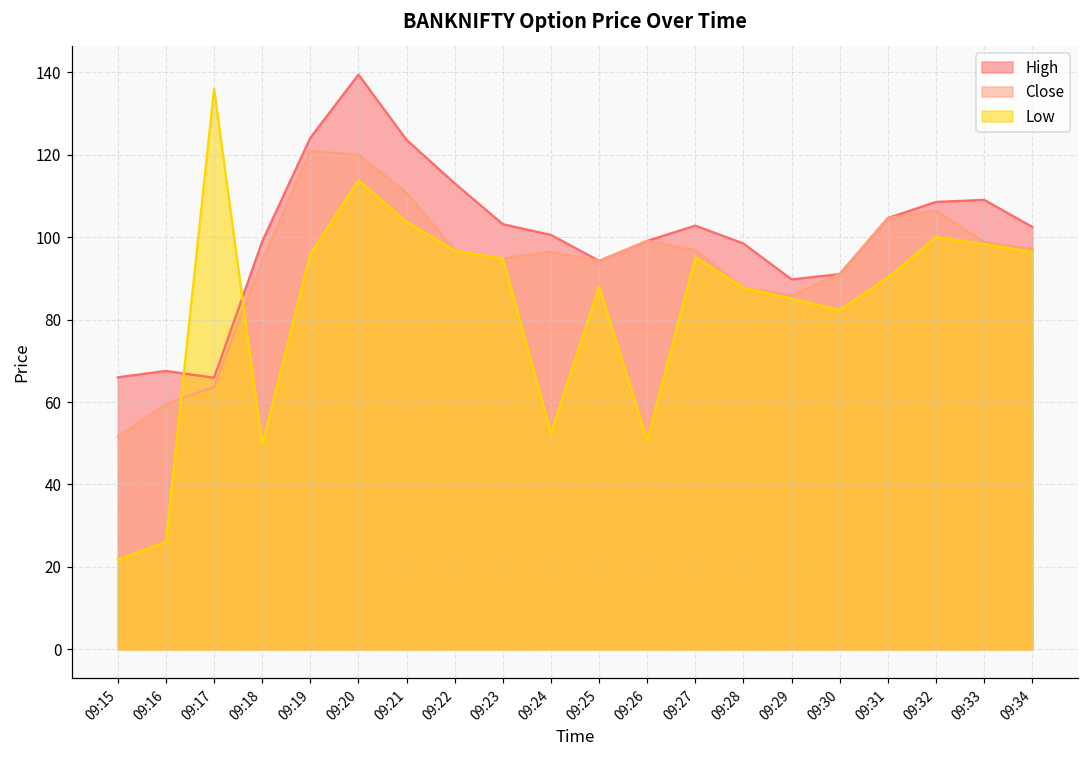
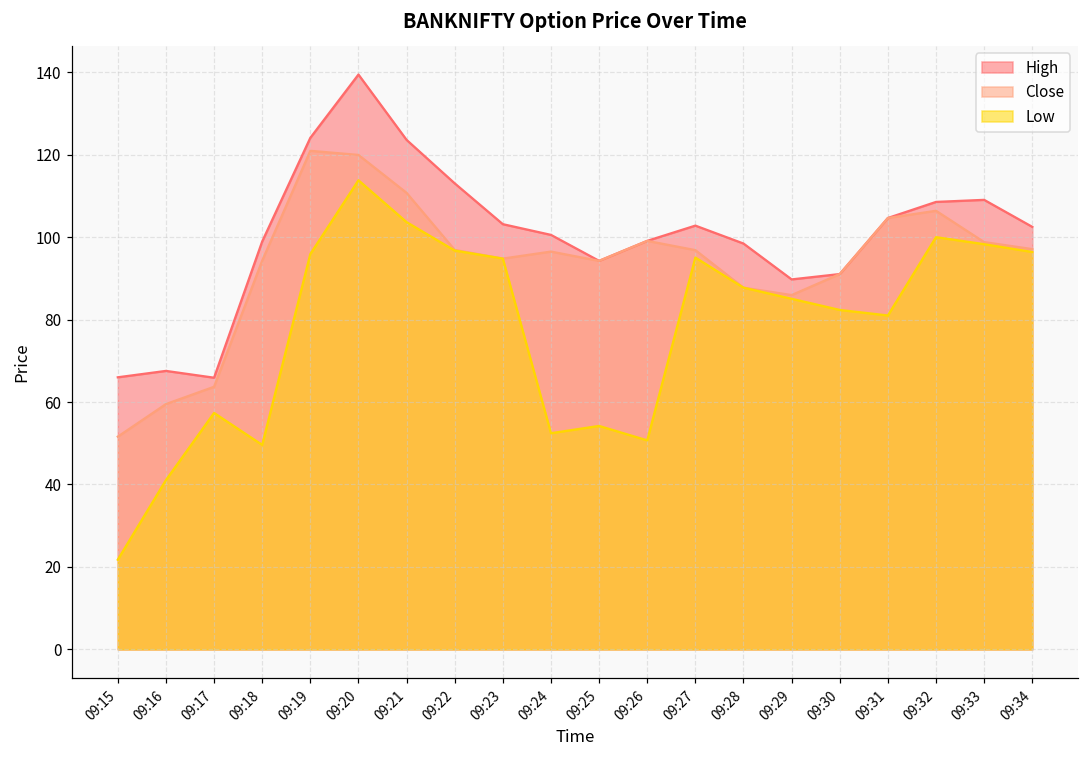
  {
    "Low": {
      "09:15": 22,
-     "09:16": 26,
-     "09:17": 136,
+     "09:16": 41,
+     "09:17": 57,
      "09:18": 50,
      "09:19": 96,
      "09:20": 114,
      "09:21": 104,
      "09:24": 52,
-     "09:25": 88,
+     "09:25": 54,
      "09:26": 51,
      "09:27": 95,
      "09:29": 85,
      "09:30": 82,
-     "09:31": 90,
+     "09:31": 81,
      "09:32": 100,
      "09:34": 96
    }
  }
